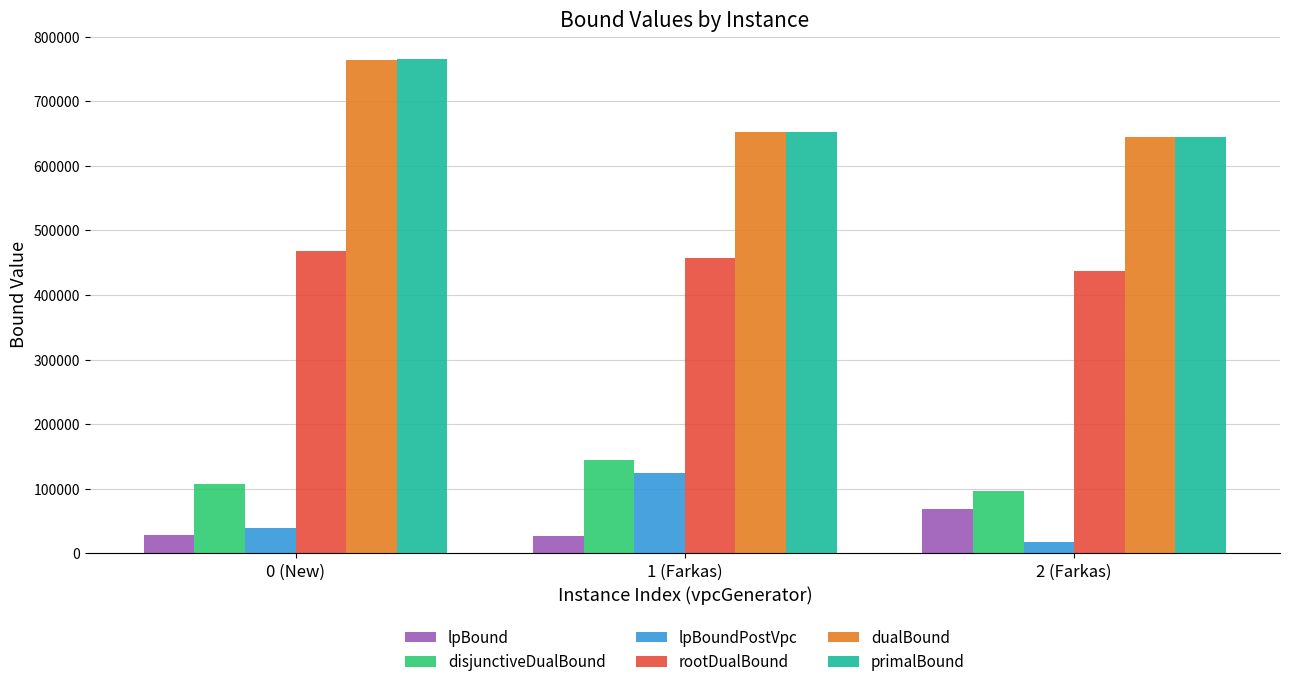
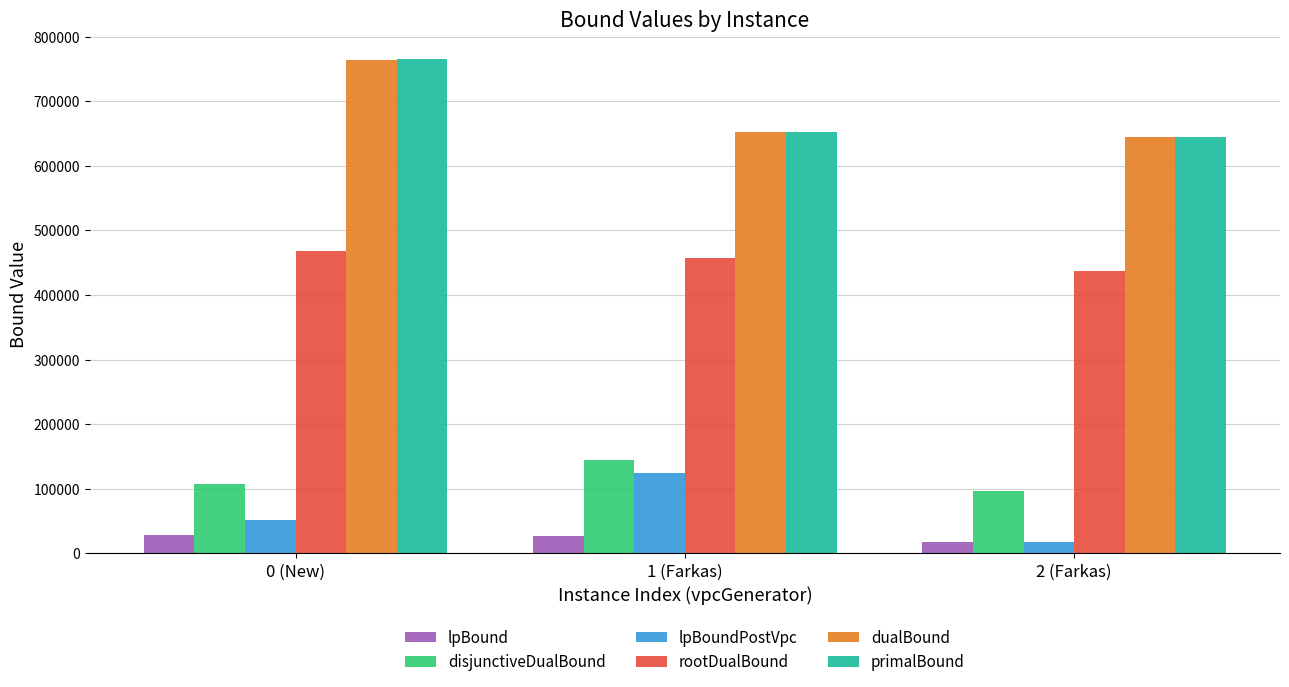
  {
    "lpBound": {
      "0 (New)": 30000,
      "1 (Farkas)": 30000,
-     "2 (Farkas)": 70000
+     "2 (Farkas)": 20000
    },
    "lpBoundPostVpc": {
-     "0 (New)": 40000,
+     "0 (New)": 50000,
      "1 (Farkas)": 120000,
      "2 (Farkas)": 20000
    }
  }
